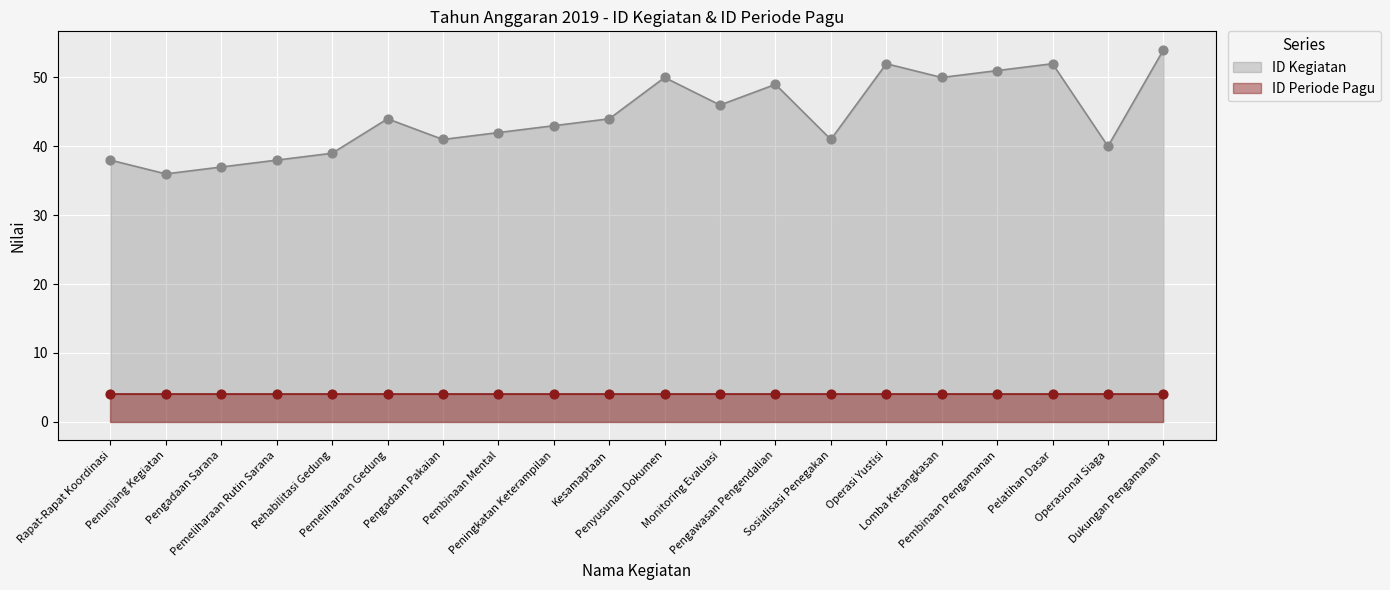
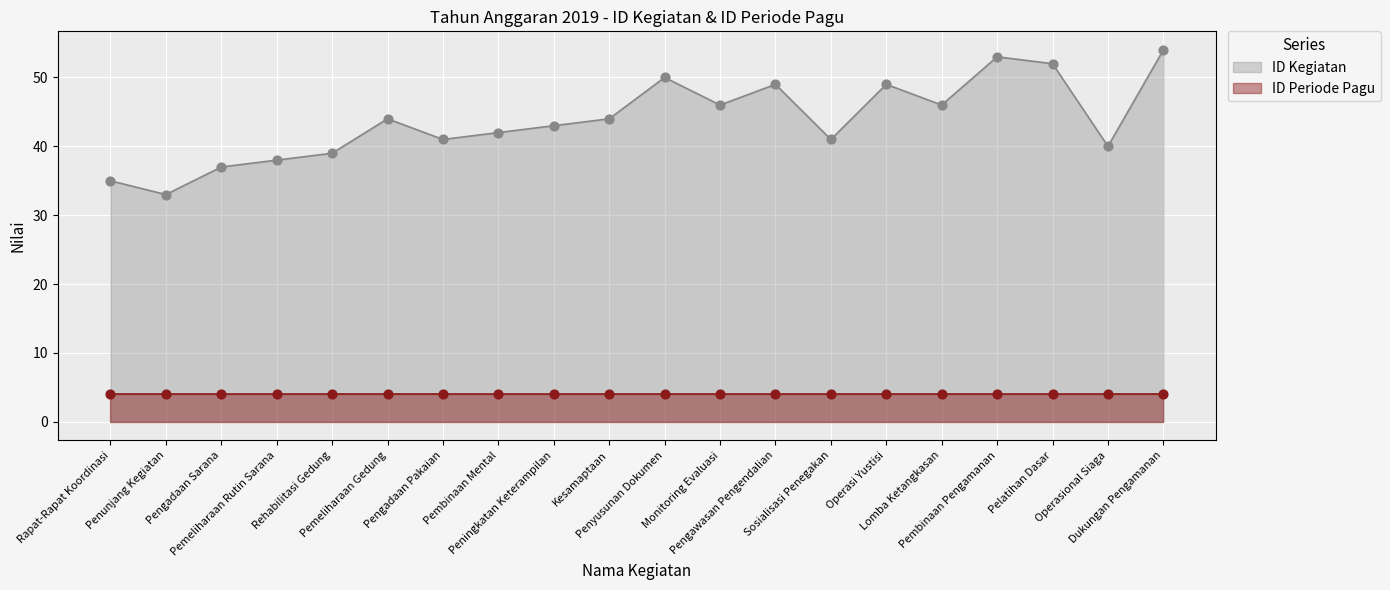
  {
    "ID Kegiatan": {
-     "Rapat-Rapat Koordinasi": 38,
-     "Penunjang Kegiatan": 36,
+     "Rapat-Rapat Koordinasi": 35,
+     "Penunjang Kegiatan": 33,
      "Pengadaan Sarana": 37,
      "Pemeliharaan Rutin Sarana": 38,
      "Rehabilitasi Gedung": 39,
      "Pemeliharaan Gedung": 44,
      "Pengadaan Pakaian": 41,
      "Pembinaan Mental": 42,
      "Peningkatan Keterampilan": 43,
      "Kesamaptaan": 44,
      "Penyusunan Dokumen": 50,
      "Monitoring Evaluasi": 46,
      "Pengawasan Pengendalian": 49,
      "Sosialisasi Penegakan": 41,
-     "Operasi Yustisi": 52,
-     "Lomba Ketangkasan": 50,
-     "Pembinaan Pengamanan": 51,
+     "Operasi Yustisi": 49,
+     "Lomba Ketangkasan": 46,
+     "Pembinaan Pengamanan": 53,
      "Pelatihan Dasar": 52,
      "Operasional Siaga": 40,
      "Dukungan Pengamanan": 54
    },
    "ID Periode Pagu": {
      "Rapat-Rapat Koordinasi": 4,
      "Penunjang Kegiatan": 4,
      "Pengadaan Sarana": 4,
      "Pemeliharaan Rutin Sarana": 4,
      "Rehabilitasi Gedung": 4,
      "Pemeliharaan Gedung": 4,
      "Pengadaan Pakaian": 4,
      "Pembinaan Mental": 4,
      "Peningkatan Keterampilan": 4,
      "Kesamaptaan": 4,
      "Penyusunan Dokumen": 4,
      "Monitoring Evaluasi": 4,
      "Pengawasan Pengendalian": 4,
      "Sosialisasi Penegakan": 4,
      "Operasi Yustisi": 4,
      "Lomba Ketangkasan": 4,
      "Pembinaan Pengamanan": 4,
      "Pelatihan Dasar": 4,
      "Operasional Siaga": 4,
      "Dukungan Pengamanan": 4
    }
  }
